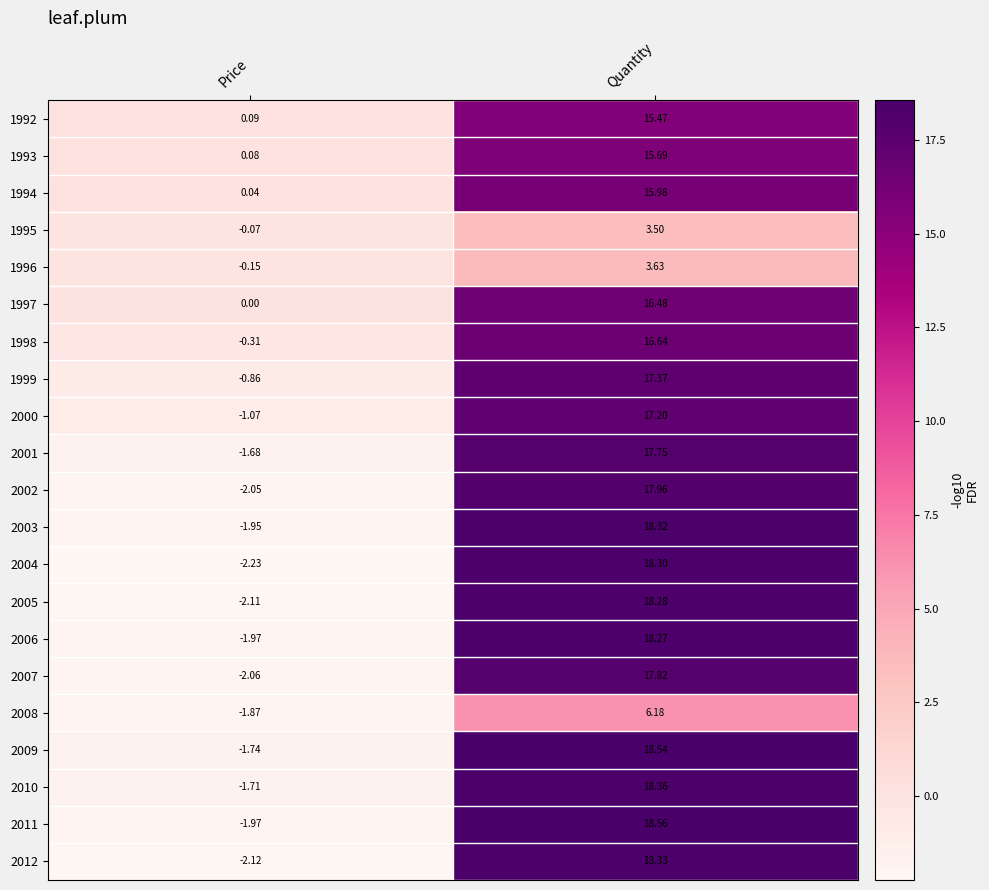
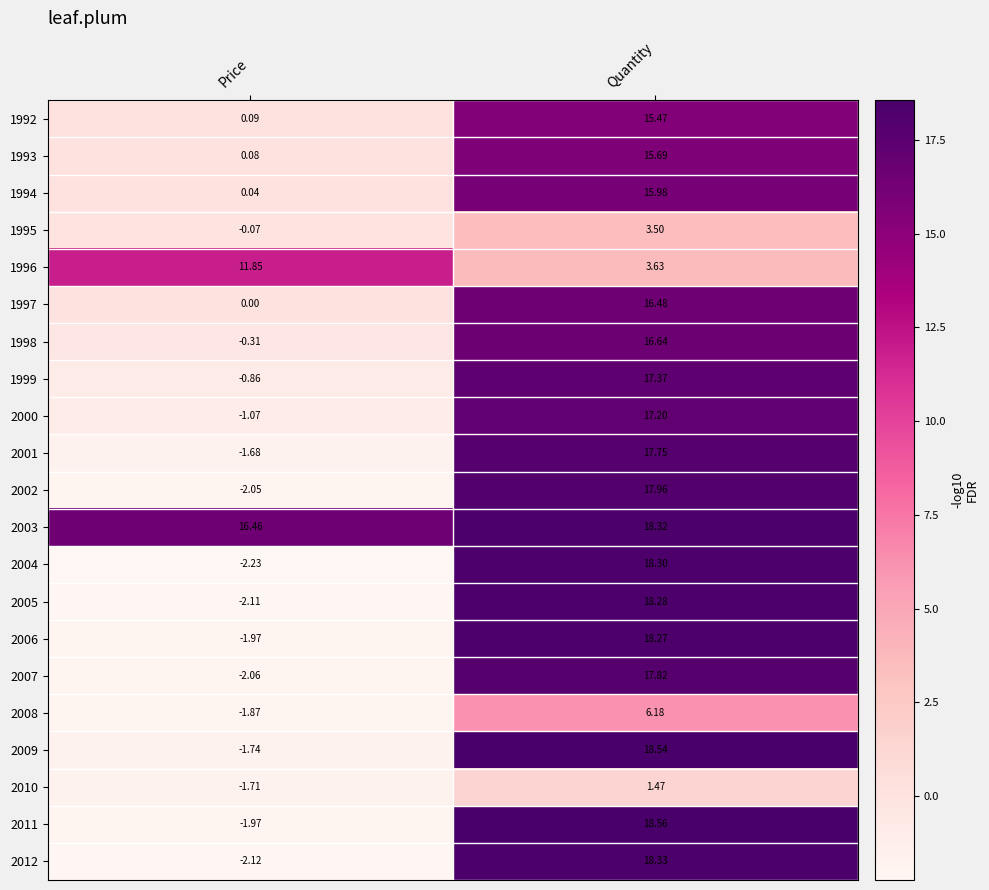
  {
    "1992": {
      "Price": 0.09,
      "Quantity": 15.47
    },
    "1993": {
      "Price": 0.08,
      "Quantity": 15.69
    },
    "1994": {
      "Price": 0.04,
      "Quantity": 15.98
    },
    "1995": {
      "Price": -0.07,
      "Quantity": 3.50
    },
    "1996": {
-     "Price": -0.15,
+     "Price": 11.85,
      "Quantity": 3.63
    },
    "1997": {
      "Price": 0.00,
      "Quantity": 16.48
    },
    "1998": {
      "Price": -0.31,
      "Quantity": 16.64
    },
    "1999": {
      "Price": -0.86,
      "Quantity": 17.37
    },
    "2000": {
      "Price": -1.07,
      "Quantity": 17.20
    },
    "2001": {
      "Price": -1.68,
      "Quantity": 17.75
    },
    "2002": {
      "Price": -2.05,
      "Quantity": 17.96
    },
    "2003": {
-     "Price": -1.95,
+     "Price": 16.46,
      "Quantity": 18.32
    },
    "2004": {
      "Price": -2.23,
      "Quantity": 18.30
    },
    "2005": {
      "Price": -2.11,
      "Quantity": 18.28
    },
    "2006": {
      "Price": -1.97,
      "Quantity": 18.27
    },
    "2007": {
      "Price": -2.06,
      "Quantity": 17.82
    },
    "2008": {
      "Price": -1.87,
      "Quantity": 6.18
    },
    "2009": {
      "Price": -1.74,
      "Quantity": 18.54
    },
    "2010": {
      "Price": -1.71,
-     "Quantity": 18.36
+     "Quantity": 1.47
    },
    "2011": {
      "Price": -1.97,
      "Quantity": 18.56
    },
    "2012": {
      "Price": -2.12,
      "Quantity": 18.33
    }
  }
